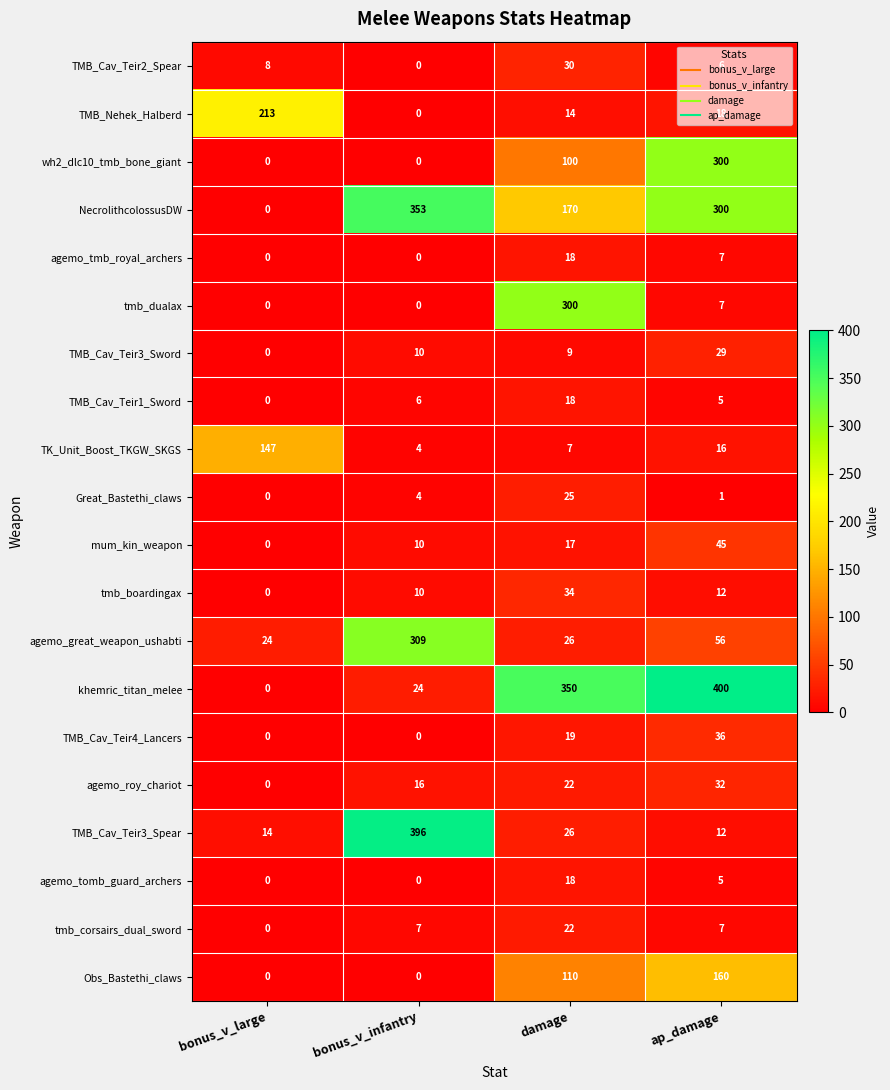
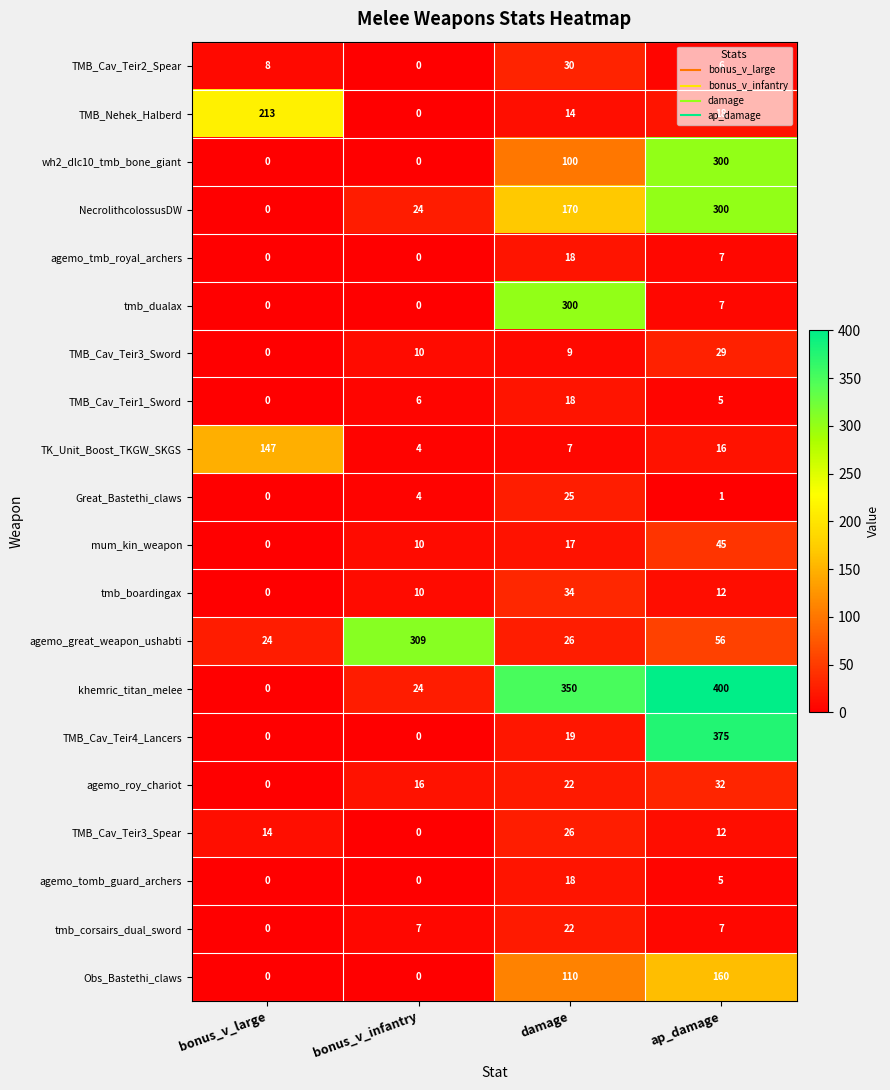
  {
    "TMB_Cav_Teir2_Spear": {
      "bonus_v_large": 8,
      "bonus_v_infantry": 0,
      "damage": 30
    },
    "TMB_Nehek_Halberd": {
      "bonus_v_large": 213,
      "bonus_v_infantry": 0,
      "damage": 14
    },
    "wh2_dlc10_tmb_bone_giant": {
      "bonus_v_large": 0,
      "bonus_v_infantry": 0,
      "damage": 100,
      "ap_damage": 300
    },
    "NecrolithcolossusDW": {
      "bonus_v_large": 0,
-     "bonus_v_infantry": 353,
+     "bonus_v_infantry": 24,
      "damage": 170,
      "ap_damage": 300
    },
    "agemo_tmb_royal_archers": {
      "bonus_v_large": 0,
      "bonus_v_infantry": 0,
      "damage": 18,
      "ap_damage": 7
    },
    "tmb_dualax": {
      "bonus_v_large": 0,
      "bonus_v_infantry": 0,
      "damage": 300,
      "ap_damage": 7
    },
    "TMB_Cav_Teir3_Sword": {
      "bonus_v_large": 0,
      "bonus_v_infantry": 10,
      "damage": 9,
      "ap_damage": 29
    },
    "TMB_Cav_Teir1_Sword": {
      "bonus_v_large": 0,
      "bonus_v_infantry": 6,
      "damage": 18,
      "ap_damage": 5
    },
    "TK_Unit_Boost_TKGW_SKGS": {
      "bonus_v_large": 147,
      "bonus_v_infantry": 4,
      "damage": 7,
      "ap_damage": 16
    },
    "Great_Bastethi_claws": {
      "bonus_v_large": 0,
      "bonus_v_infantry": 4,
      "damage": 25,
      "ap_damage": 1
    },
    "mum_kin_weapon": {
      "bonus_v_large": 0,
      "bonus_v_infantry": 10,
      "damage": 17,
      "ap_damage": 45
    },
    "tmb_boardingax": {
      "bonus_v_large": 0,
      "bonus_v_infantry": 10,
      "damage": 34,
      "ap_damage": 12
    },
    "agemo_great_weapon_ushabti": {
      "bonus_v_large": 24,
      "bonus_v_infantry": 309,
      "damage": 26,
      "ap_damage": 56
    },
    "khemric_titan_melee": {
      "bonus_v_large": 0,
      "bonus_v_infantry": 24,
      "damage": 350,
      "ap_damage": 400
    },
    "TMB_Cav_Teir4_Lancers": {
      "bonus_v_large": 0,
      "bonus_v_infantry": 0,
      "damage": 19,
-     "ap_damage": 36
+     "ap_damage": 375
    },
    "agemo_roy_chariot": {
      "bonus_v_large": 0,
      "bonus_v_infantry": 16,
      "damage": 22,
      "ap_damage": 32
    },
    "TMB_Cav_Teir3_Spear": {
      "bonus_v_large": 14,
-     "bonus_v_infantry": 396,
+     "bonus_v_infantry": 0,
      "damage": 26,
      "ap_damage": 12
    },
    "agemo_tomb_guard_archers": {
      "bonus_v_large": 0,
      "bonus_v_infantry": 0,
      "damage": 18,
      "ap_damage": 5
    },
    "tmb_corsairs_dual_sword": {
      "bonus_v_large": 0,
      "bonus_v_infantry": 7,
      "damage": 22,
      "ap_damage": 7
    },
    "Obs_Bastethi_claws": {
      "bonus_v_large": 0,
      "bonus_v_infantry": 0,
      "damage": 110,
      "ap_damage": 160
    }
  }
